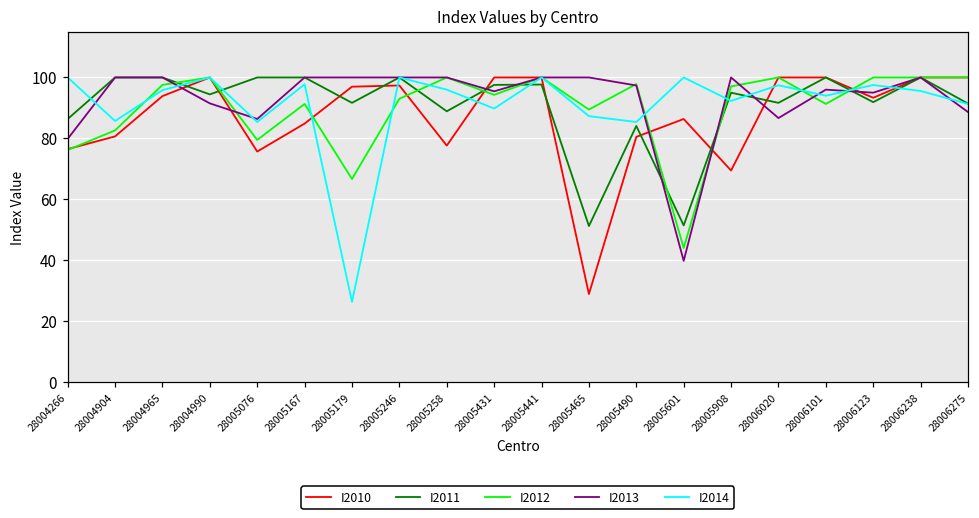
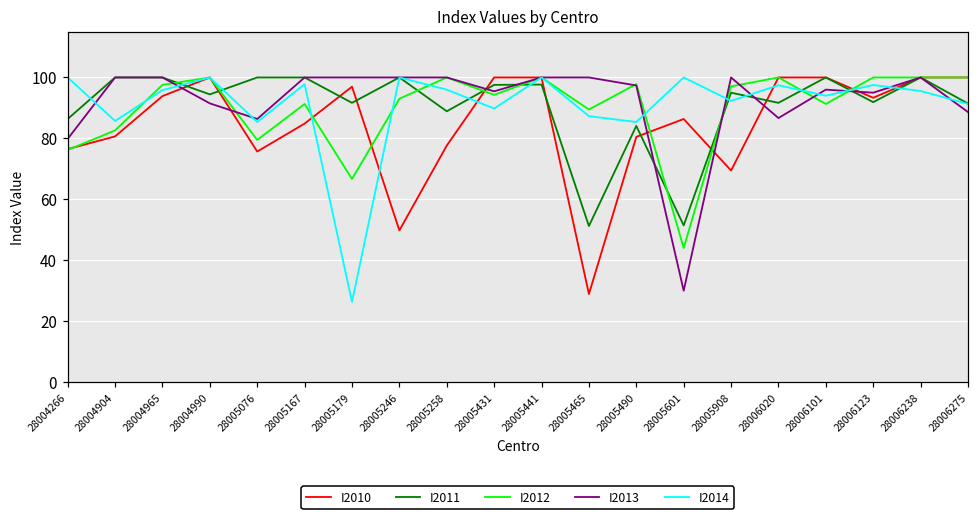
  {
    "I2010": {
      "28004904": 81,
      "28004965": 94,
      "28005076": 76,
      "28005167": 85,
      "28005179": 97,
-     "28005246": 97,
+     "28005246": 50,
      "28005258": 78,
      "28005431": 100,
      "28005465": 29,
      "28005490": 80,
      "28005601": 86,
      "28005908": 69,
      "28006123": 93
    },
    "I2011": {
      "28004266": 86,
      "28004990": 94,
      "28005076": 100,
      "28005179": 92,
      "28005258": 89,
      "28005431": 98,
      "28005441": 98,
      "28005465": 51,
      "28005490": 84,
      "28005601": 51,
      "28005908": 95,
      "28006020": 92,
      "28006123": 92
    },
    "I2012": {
      "28004904": 83,
      "28004965": 98,
      "28005076": 79,
      "28005167": 91,
      "28005179": 67,
      "28005246": 93,
      "28005431": 94,
      "28005465": 89,
      "28005601": 44,
      "28005908": 97,
      "28006101": 91,
      "28006123": 100
    },
    "I2013": {
      "28004266": 80,
      "28004990": 91,
      "28005076": 86,
      "28005179": 100,
      "28005431": 95,
      "28005465": 100,
-     "28005601": 40,
+     "28005601": 30,
      "28005908": 100,
      "28006020": 87,
      "28006101": 96,
      "28006123": 95,
      "28006275": 89
    },
    "I2014": {
      "28004266": 100,
      "28004904": 86,
      "28004965": 96,
      "28005076": 85,
      "28005167": 98,
      "28005179": 26,
      "28005258": 96,
      "28005431": 90,
      "28005465": 87,
      "28005490": 85,
      "28005601": 100,
      "28005908": 92,
      "28006020": 97,
      "28006101": 94,
      "28006123": 98,
      "28006238": 96
    }
  }
